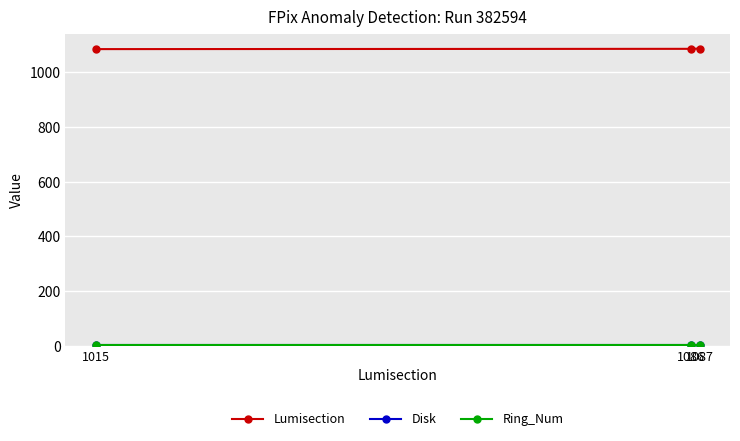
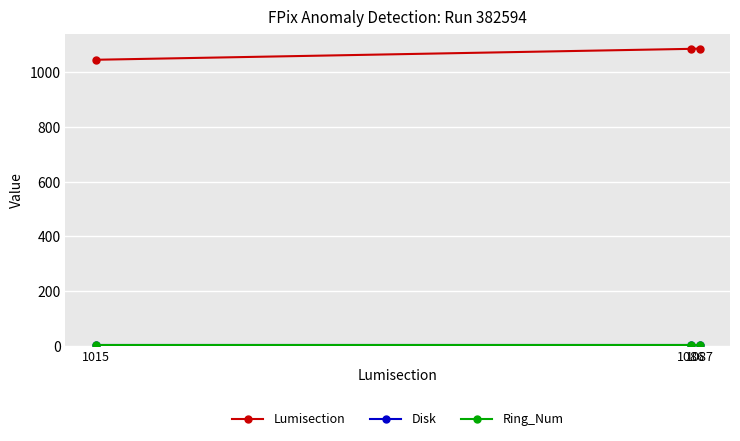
  {
    "Lumisection": {
-     "1015": 1090
+     "1015": 1050
    },
    "Ring_Num": {
      "1015": 0
    }
  }
